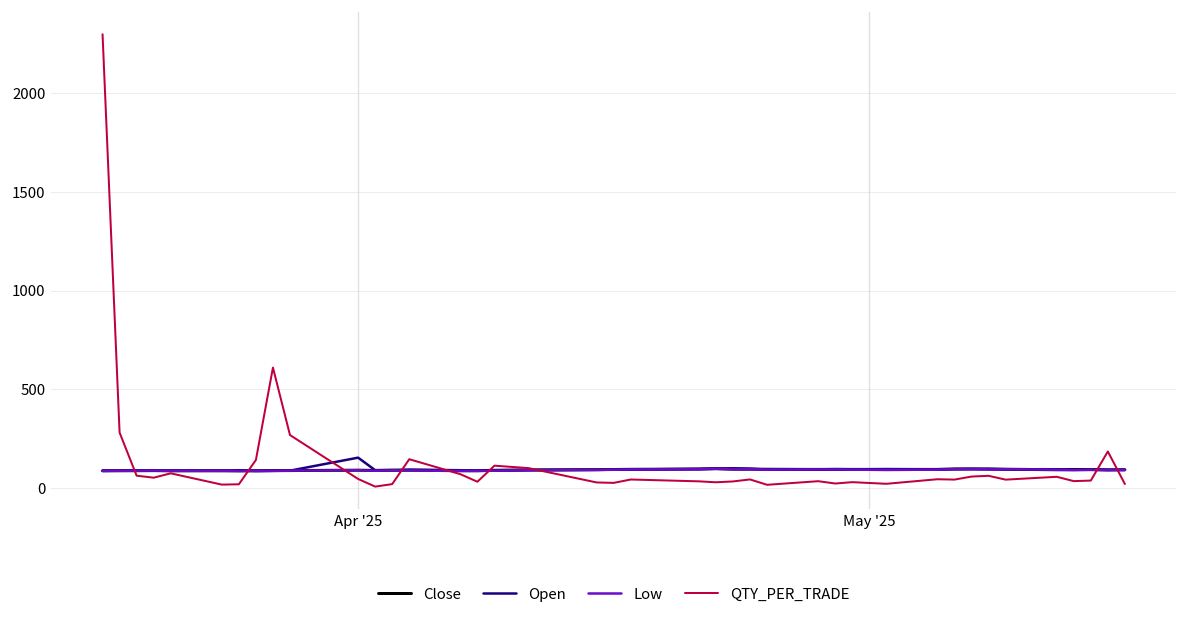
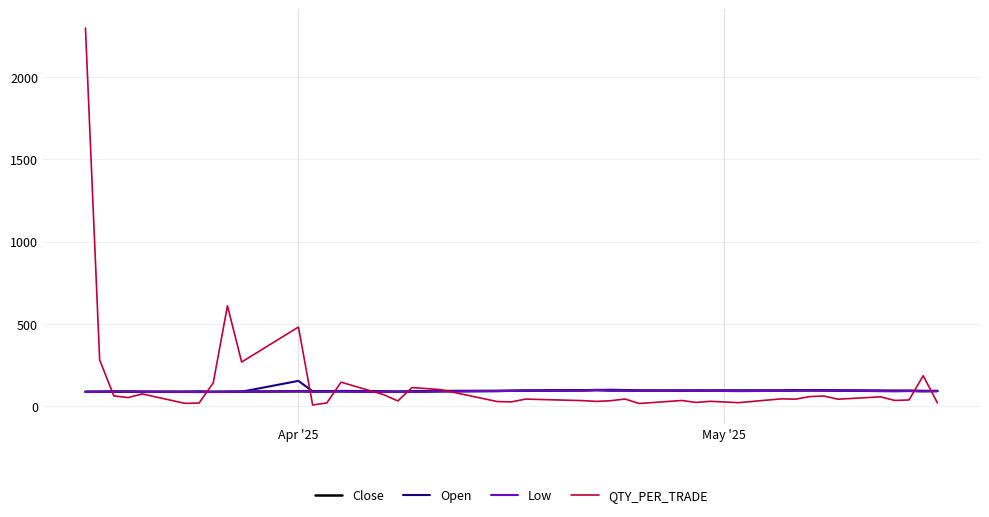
  {
    "Open": {
      "Apr '25": 150
    },
    "QTY_PER_TRADE": {
-     "Apr '25": 50
+     "Apr '25": 480
    }
  }
